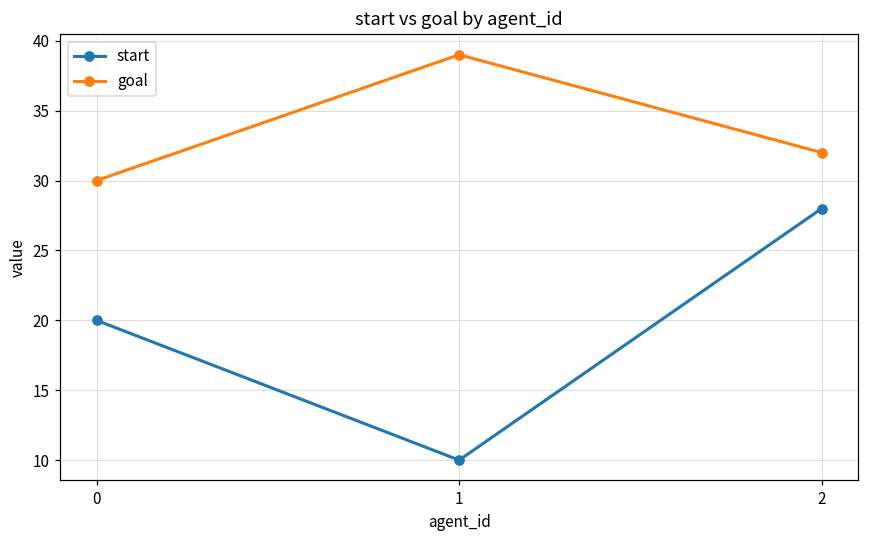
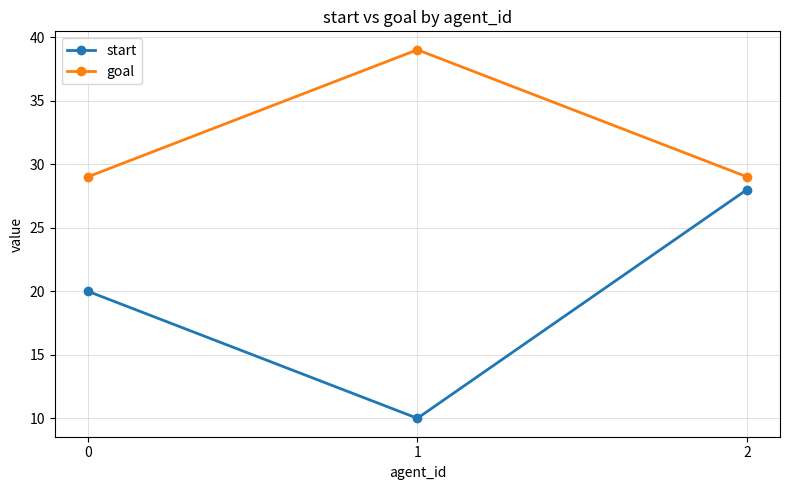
  {
    "start": {
      "0": 20,
      "1": 10,
      "2": 28
    },
    "goal": {
-     "0": 30,
+     "0": 29,
      "1": 39,
-     "2": 32
+     "2": 29
    }
  }
